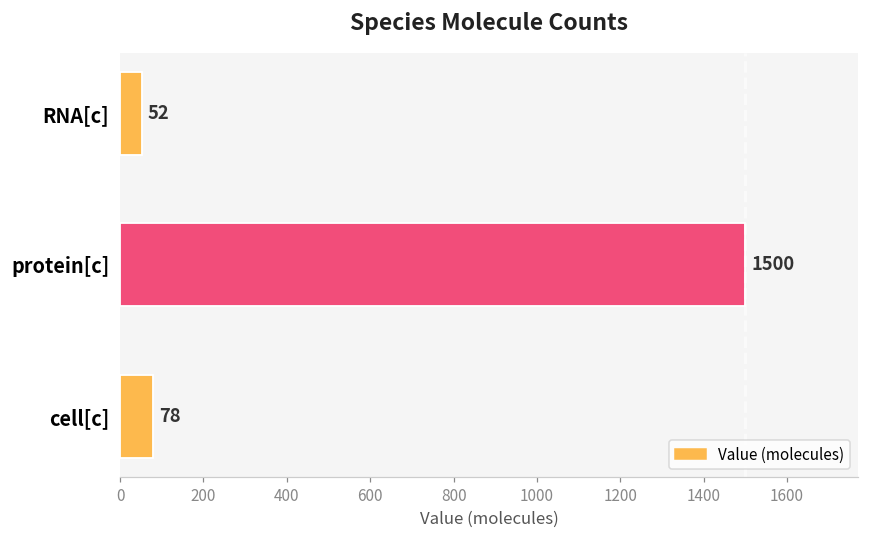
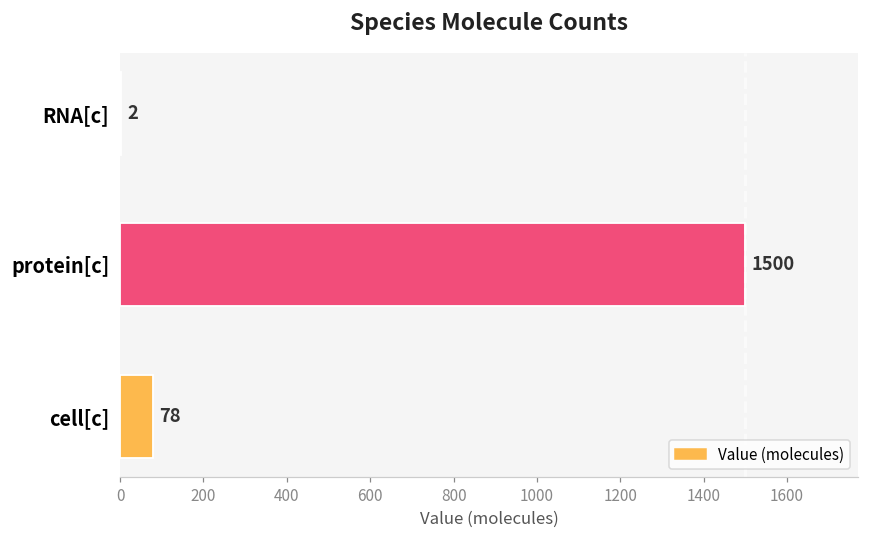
  {
-   "RNA[c]": 52,
+   "RNA[c]": 2,
    "protein[c]": 1500,
    "cell[c]": 78
  }
